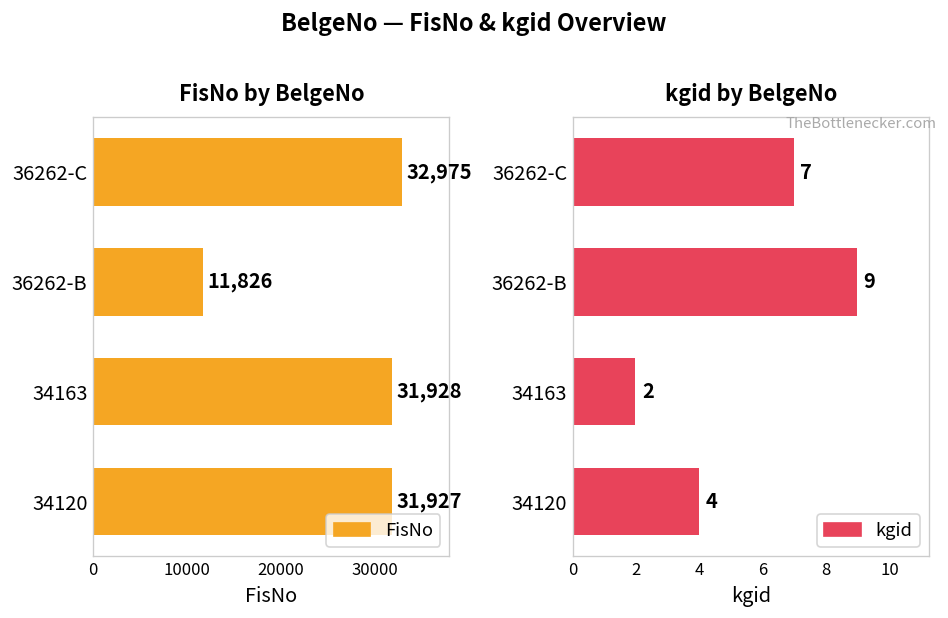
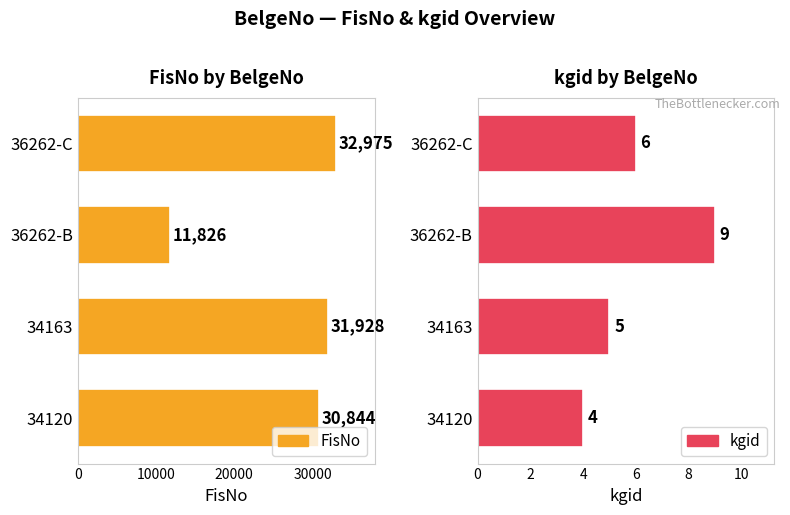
  {
    "FisNo by BelgeNo": {
      "36262-C": "32,975",
      "36262-B": "11,826",
      "34163": "31,928",
-     "34120": "31,927"
+     "34120": "30,844"
    },
    "kgid by BelgeNo": {
-     "36262-C": "7",
+     "36262-C": "6",
      "36262-B": "9",
-     "34163": "2",
+     "34163": "5",
      "34120": "4"
    }
  }
